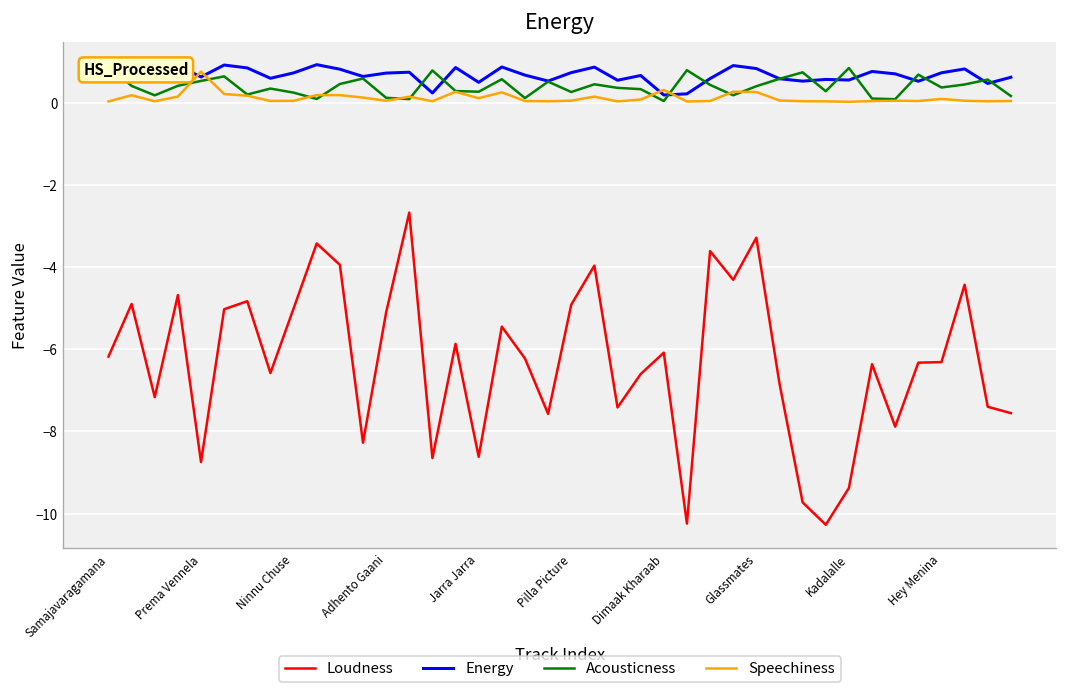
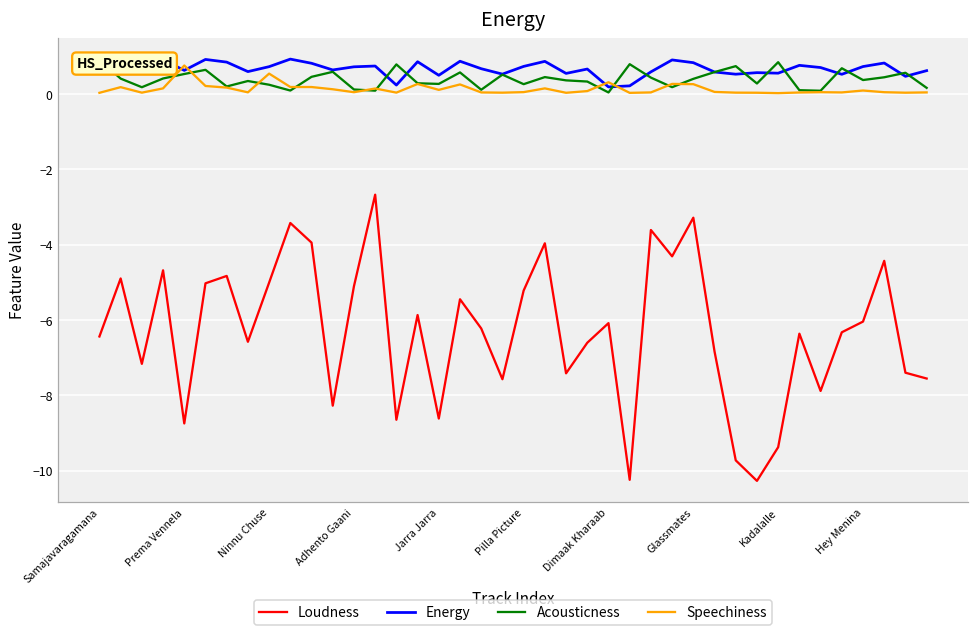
  {
    "Loudness": {
-     "Samajavaragamana": -6.2,
+     "Samajavaragamana": -6.4,
      "Prema Vennela": -8.7,
      "Ninnu Chuse": -5.0,
      "Adhento Gaani": -5.1,
      "Jarra Jarra": -8.6,
-     "Pilla Picture": -4.9,
+     "Pilla Picture": -5.2,
      "Dimaak Kharaab": -6.1,
      "Glassmates": -3.3,
      "Kadalalle": -9.4,
-     "Hey Menina": -6.3
+     "Hey Menina": -6.0
    },
    "Energy": {
      "Prema Vennela": 0.6,
      "Ninnu Chuse": 0.7,
      "Adhento Gaani": 0.7,
      "Jarra Jarra": 0.5,
      "Pilla Picture": 0.7,
      "Dimaak Kharaab": 0.2,
      "Glassmates": 0.8,
      "Kadalalle": 0.6,
      "Hey Menina": 0.7
    },
    "Acousticness": {
      "Prema Vennela": 0.5,
      "Ninnu Chuse": 0.2,
      "Jarra Jarra": 0.3,
      "Pilla Picture": 0.3,
      "Dimaak Kharaab": 0.0,
      "Glassmates": 0.4,
      "Kadalalle": 0.8,
      "Hey Menina": 0.4
    },
    "Speechiness": {
      "Samajavaragamana": 0.0,
      "Prema Vennela": 0.8,
-     "Ninnu Chuse": 0.0,
+     "Ninnu Chuse": 0.5,
      "Jarra Jarra": 0.1,
      "Pilla Picture": 0.1,
      "Dimaak Kharaab": 0.3,
      "Glassmates": 0.3,
      "Kadalalle": 0.0,
      "Hey Menina": 0.1
    }
  }
